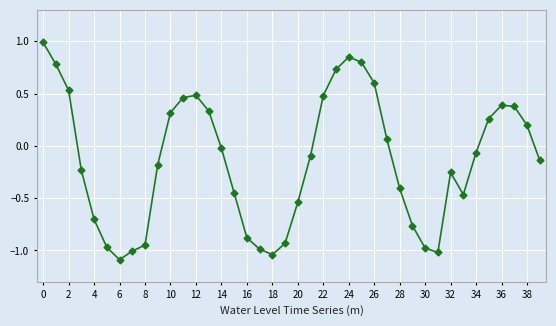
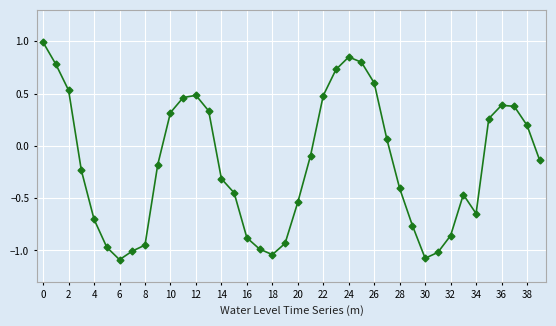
  {
    "0": 0.99,
    "2": 0.53,
    "4": -0.70,
    "6": -1.09,
    "8": -0.95,
    "10": 0.32,
    "12": 0.48,
-   "14": -0.02,
+   "14": -0.31,
    "16": -0.88,
    "18": -1.04,
    "20": -0.54,
    "22": 0.48,
    "24": 0.85,
    "26": 0.60,
    "28": -0.41,
-   "30": -0.98,
-   "32": -0.25,
-   "34": -0.06,
+   "30": -1.07,
+   "32": -0.86,
+   "34": -0.65,
    "36": 0.39,
    "38": 0.20
  }
